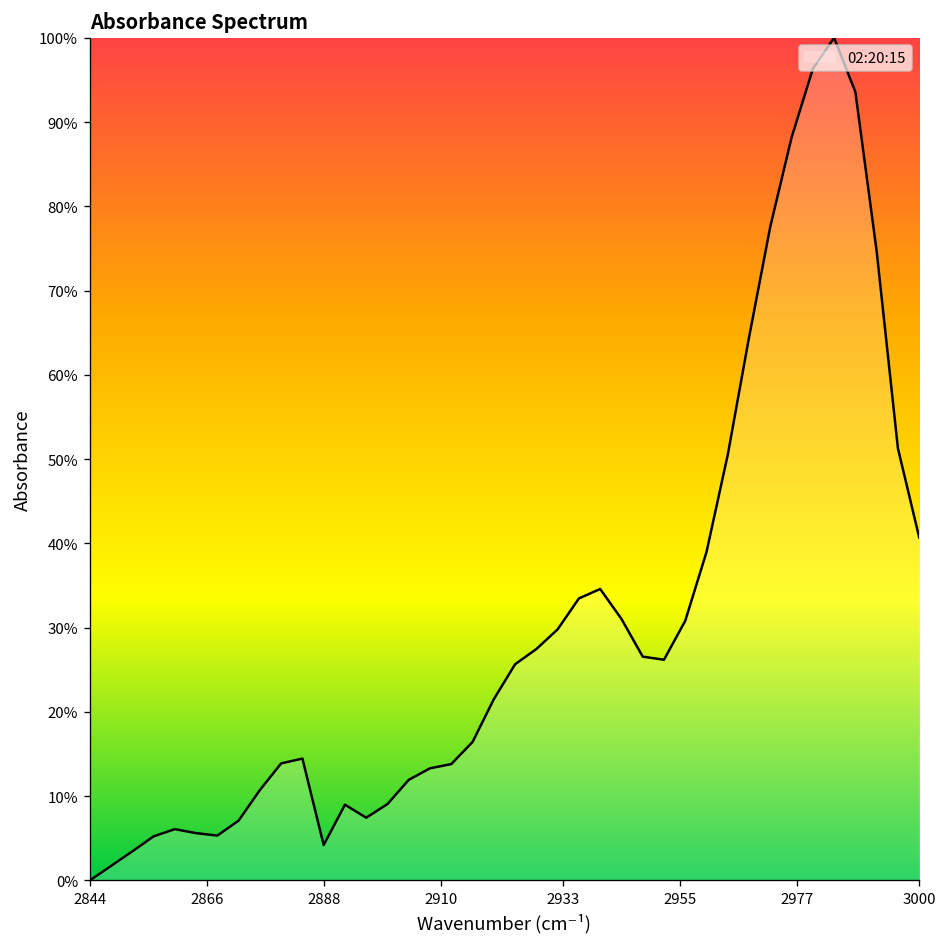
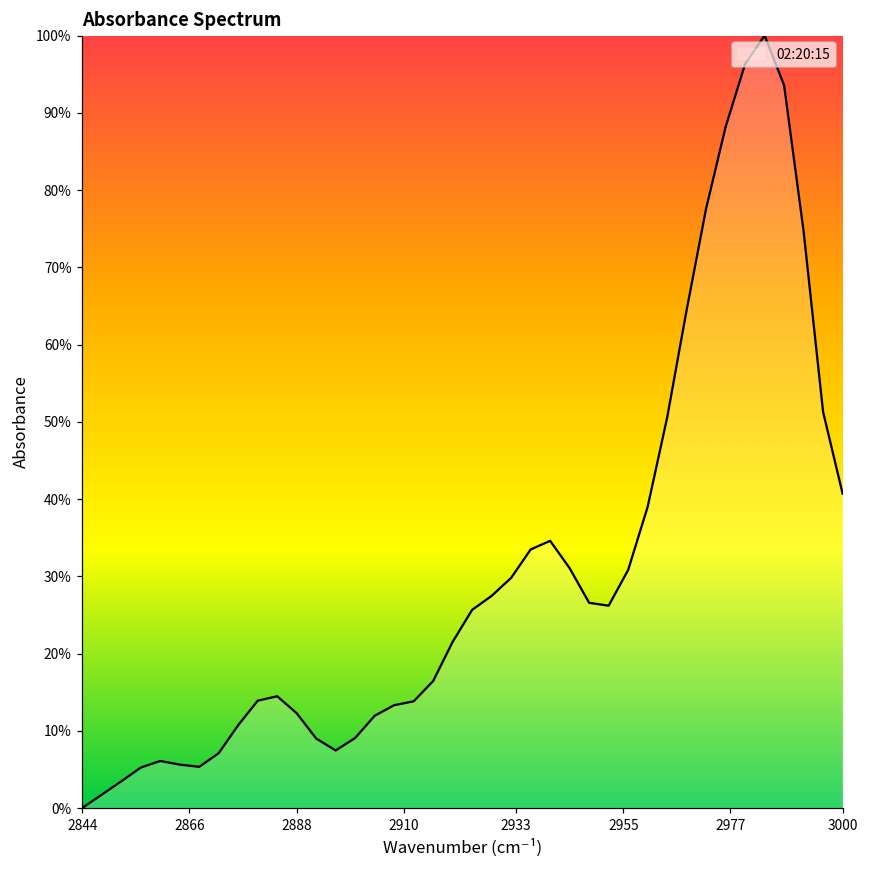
  {
    "2844": "0%",
-   "2888": "4%",
+   "2888": "12%",
    "3000": "41%"
  }
